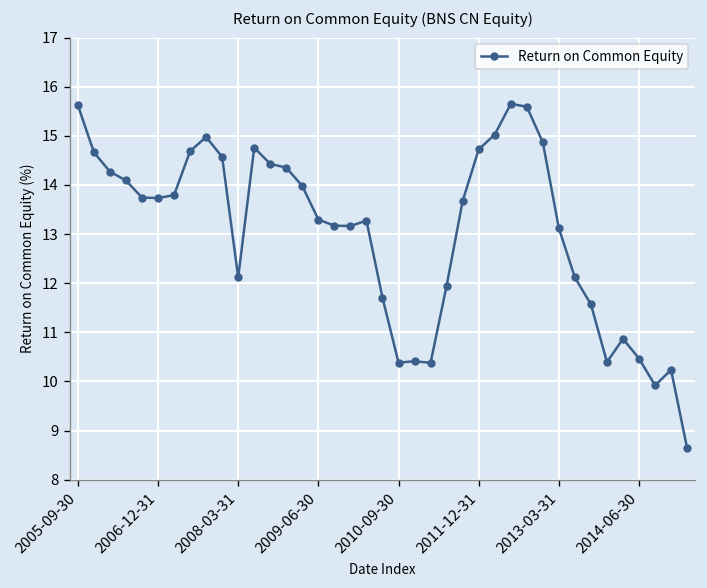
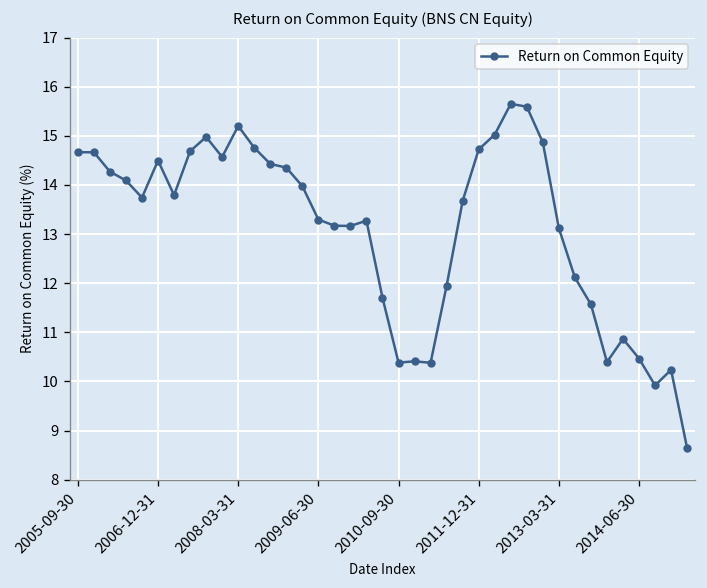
  {
-   "2005-09-30": 15.6,
-   "2006-12-31": 13.7,
-   "2008-03-31": 12.1,
+   "2005-09-30": 14.7,
+   "2006-12-31": 14.5,
+   "2008-03-31": 15.2,
    "2009-06-30": 13.3,
    "2010-09-30": 10.4,
    "2011-12-31": 14.7,
    "2013-03-31": 13.1,
    "2014-06-30": 10.5
  }
